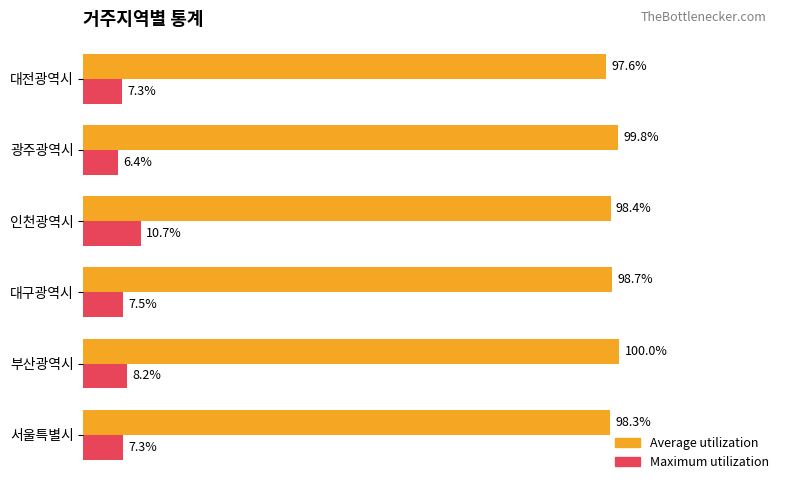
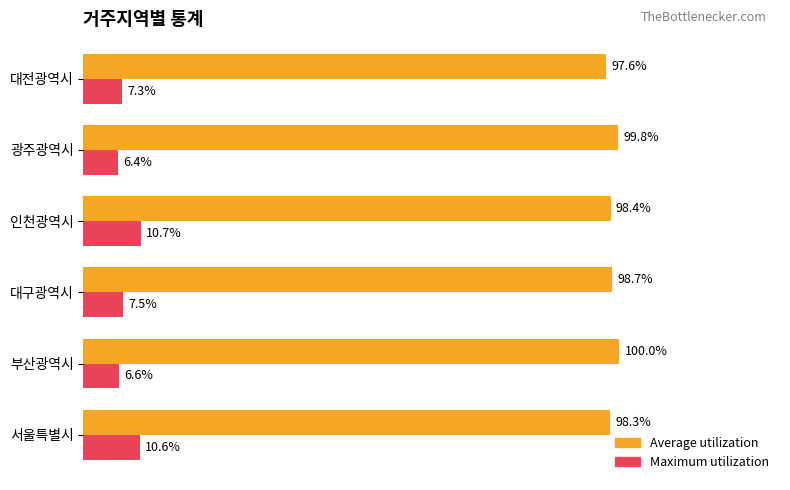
  {
    "Average utilization": {
      "대전광역시": "97.6%",
      "광주광역시": "99.8%",
      "인천광역시": "98.4%",
      "대구광역시": "98.7%",
      "부산광역시": "100.0%",
      "서울특별시": "98.3%"
    },
    "Maximum utilization": {
      "대전광역시": "7.3%",
      "광주광역시": "6.4%",
      "인천광역시": "10.7%",
      "대구광역시": "7.5%",
-     "부산광역시": "8.2%",
-     "서울특별시": "7.3%"
+     "부산광역시": "6.6%",
+     "서울특별시": "10.6%"
    }
  }
